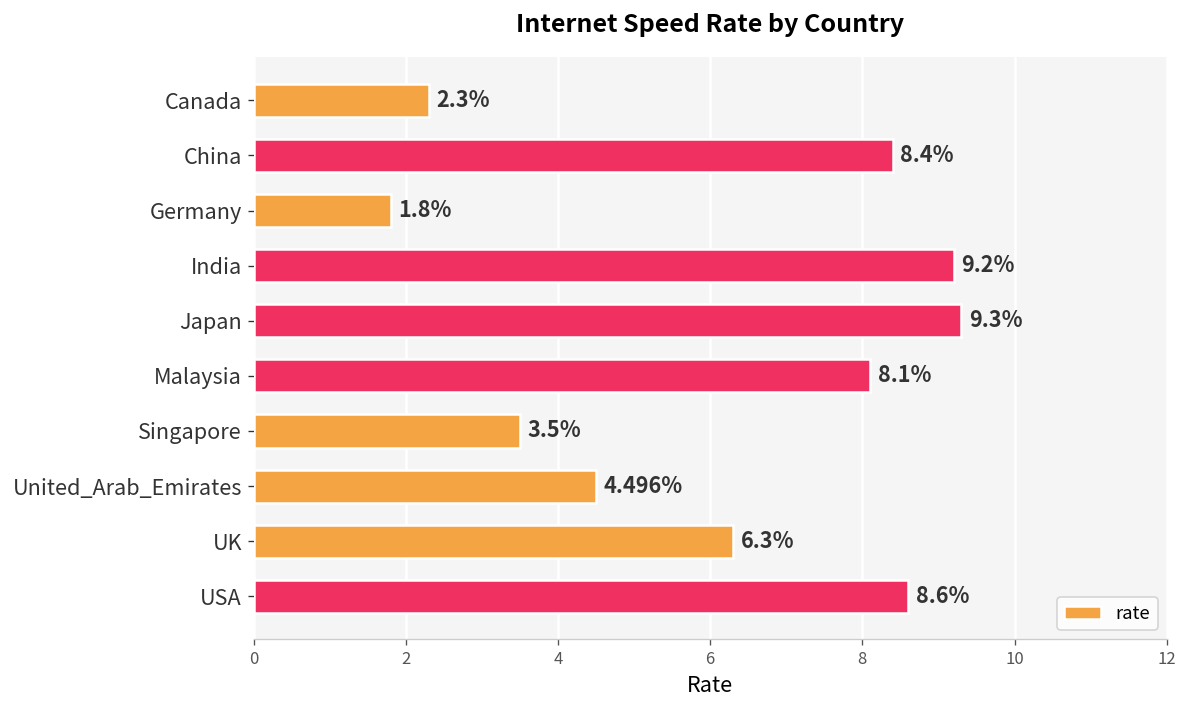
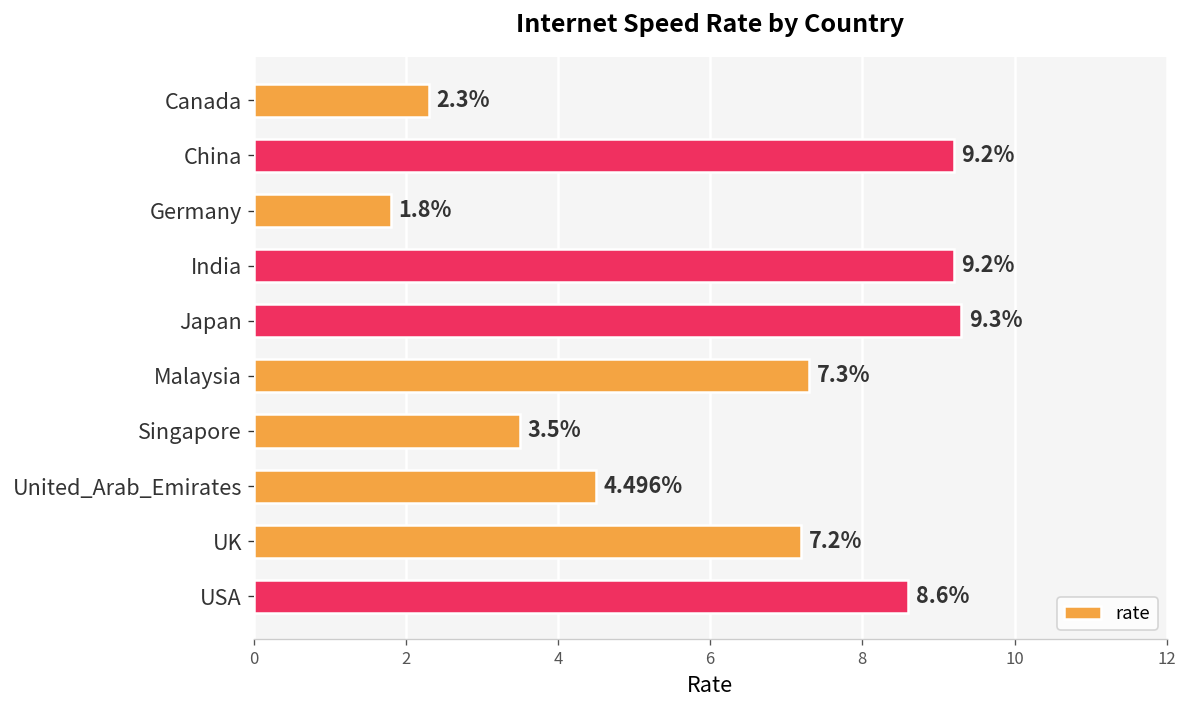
  {
    "Canada": "2.3%",
-   "China": "8.4%",
+   "China": "9.2%",
    "Germany": "1.8%",
    "India": "9.2%",
    "Japan": "9.3%",
-   "Malaysia": "8.1%",
+   "Malaysia": "7.3%",
    "Singapore": "3.5%",
    "United_Arab_Emirates": "4.496%",
-   "UK": "6.3%",
+   "UK": "7.2%",
    "USA": "8.6%"
  }
